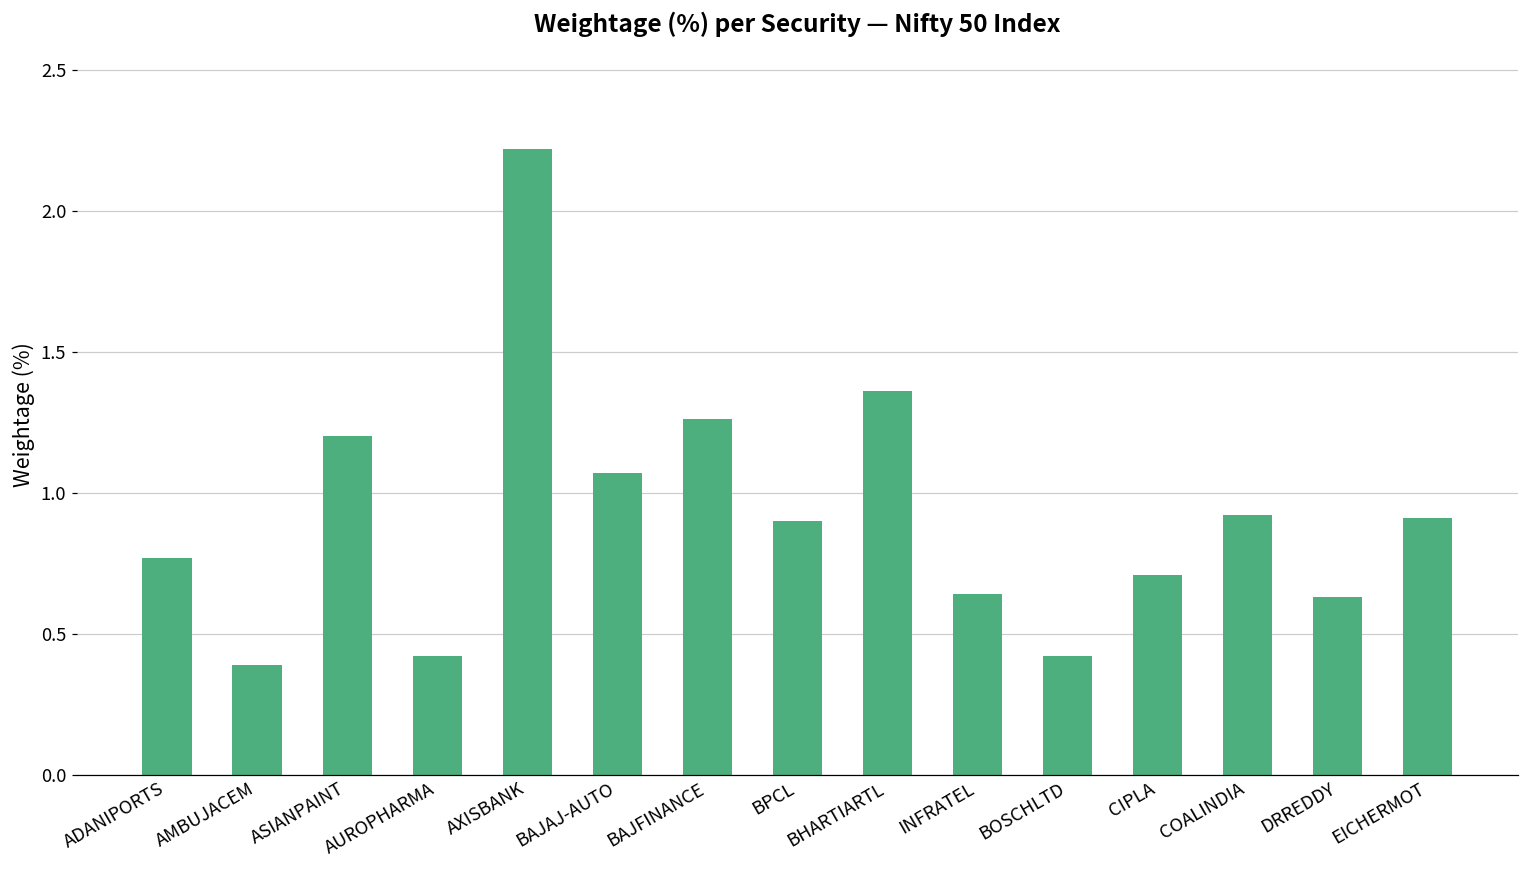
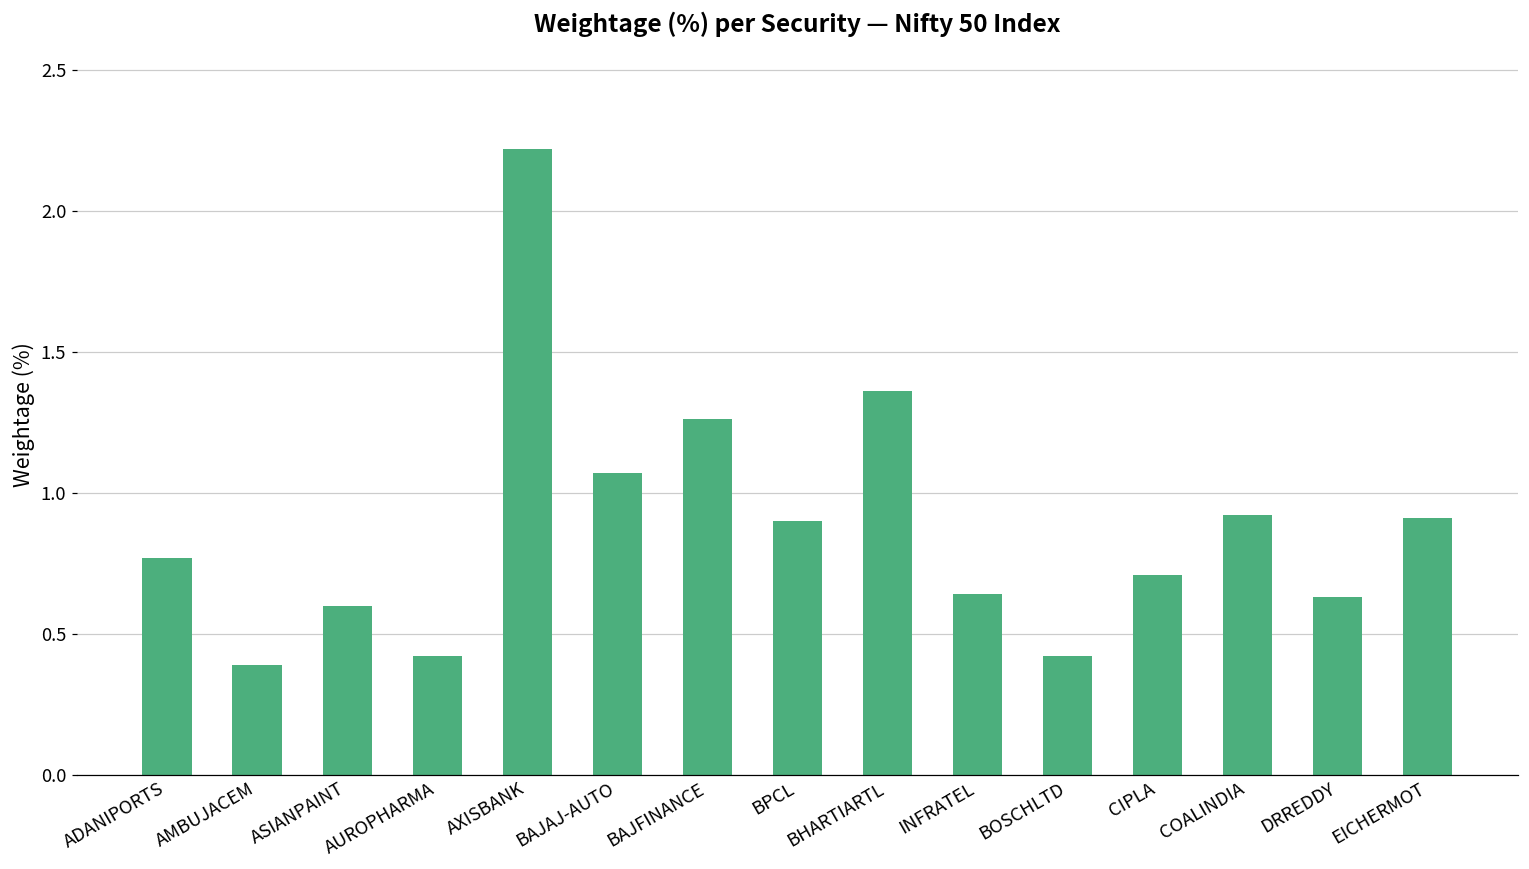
  {
    "ADANIPORTS": 0.77,
    "AMBUJACEM": 0.39,
-   "ASIANPAINT": 1.2,
+   "ASIANPAINT": 0.6,
    "AUROPHARMA": 0.42,
    "AXISBANK": 2.22,
    "BAJAJ-AUTO": 1.07,
    "BAJFINANCE": 1.26,
    "BPCL": 0.9,
    "BHARTIARTL": 1.36,
    "INFRATEL": 0.64,
    "BOSCHLTD": 0.42,
    "CIPLA": 0.71,
    "COALINDIA": 0.92,
    "DRREDDY": 0.63,
    "EICHERMOT": 0.91
  }
